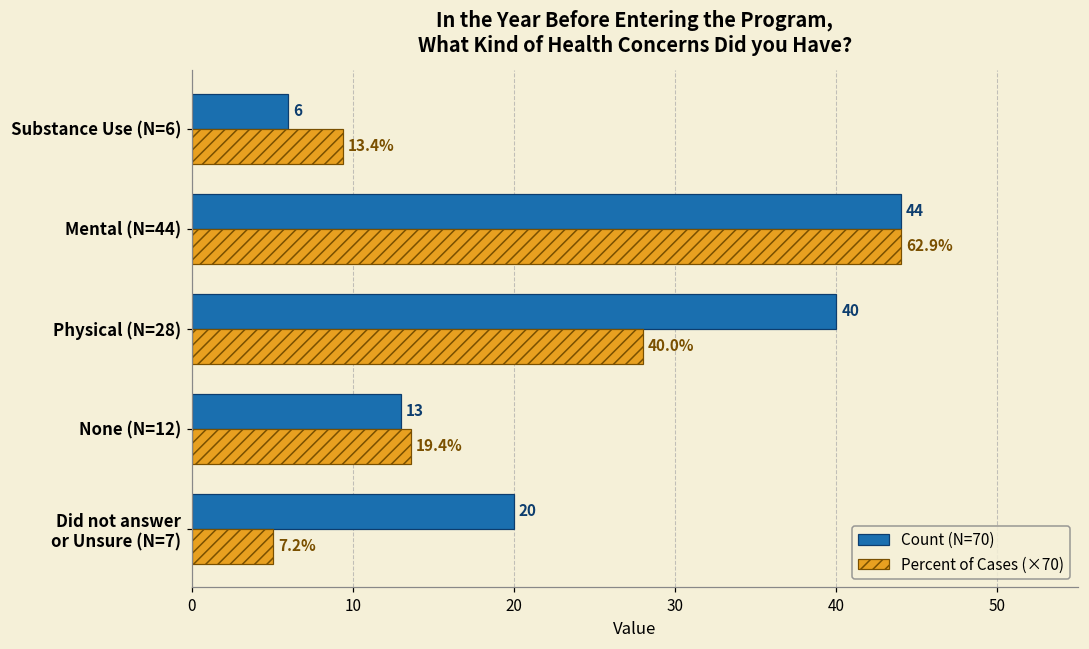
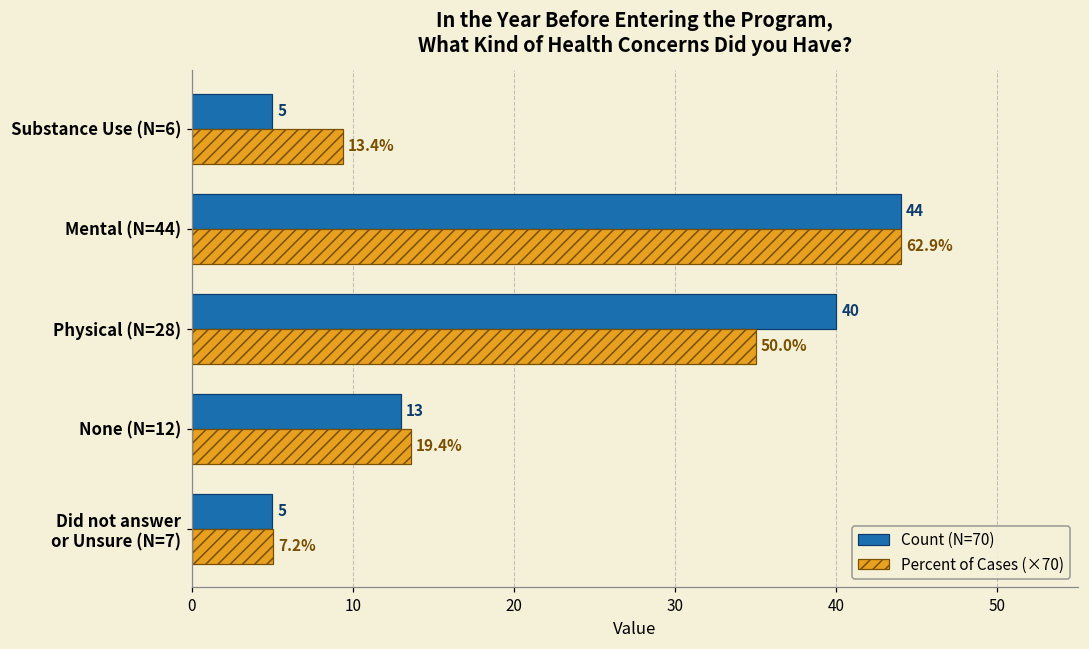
  {
    "Count (N=70)": {
-     "Substance Use (N=6)": "6",
+     "Substance Use (N=6)": "5",
      "Mental (N=44)": "44",
      "Physical (N=28)": "40",
      "None (N=12)": "13",
-     "Did not answer or Unsure (N=7)": "20"
+     "Did not answer or Unsure (N=7)": "5"
    },
    "Percent of Cases (×70)": {
-     "Physical (N=28)": "40.0%"
+     "Physical (N=28)": "50.0%"
    }
  }
